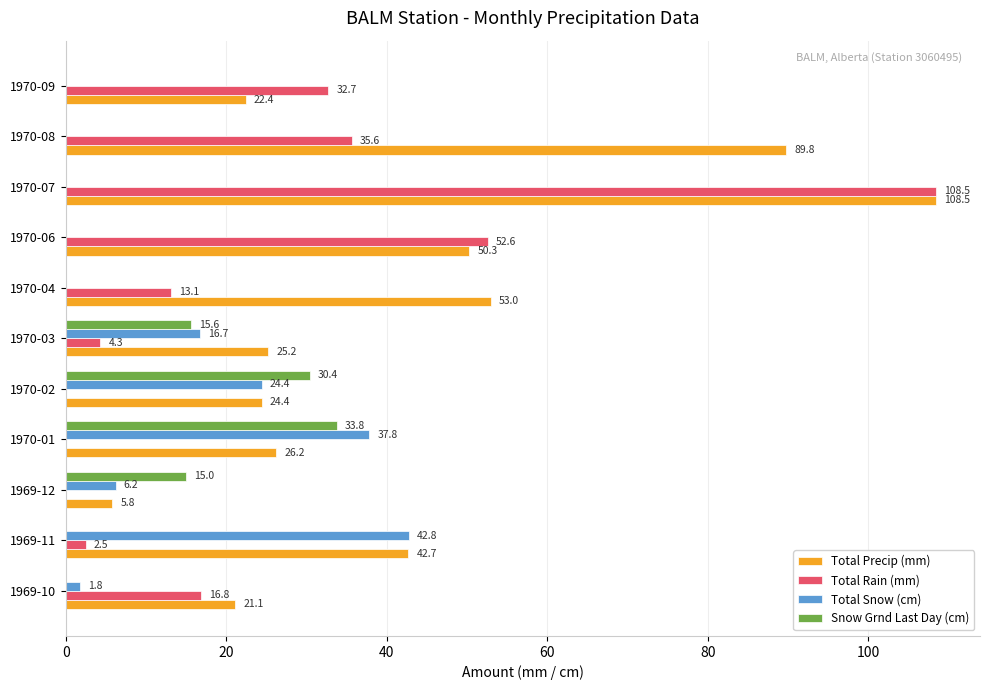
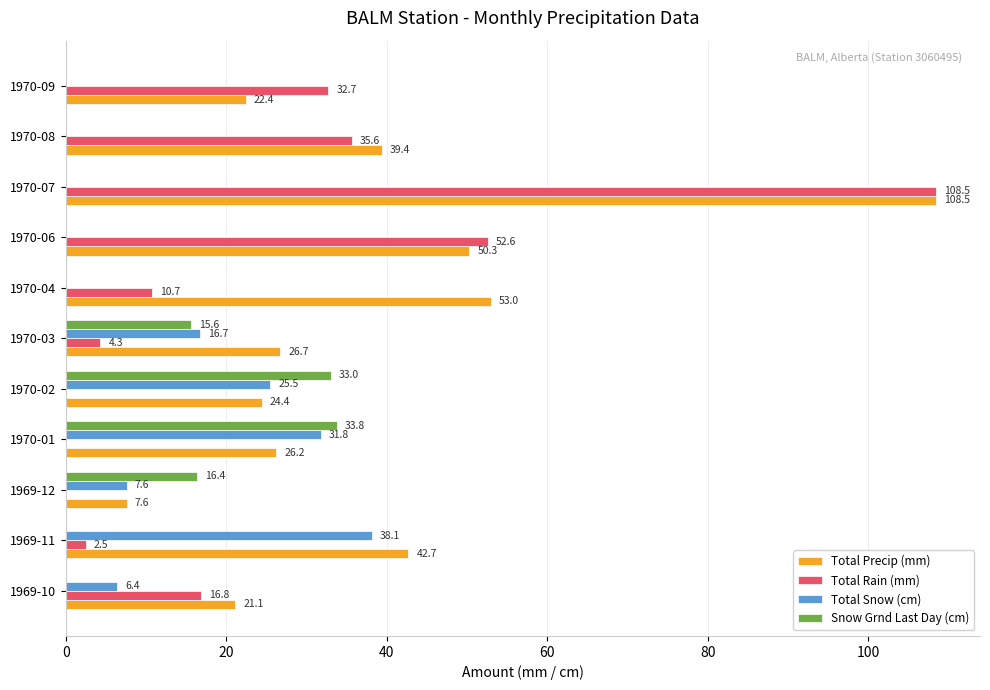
  {
    "Total Precip (mm)": {
      "1970-09": 22.4,
-     "1970-08": 89.8,
+     "1970-08": 39.4,
      "1970-07": 108.5,
      "1970-06": 50.3,
      "1970-04": 53.0,
-     "1970-03": 25.2,
+     "1970-03": 26.7,
      "1970-02": 24.4,
      "1970-01": 26.2,
-     "1969-12": 5.8,
+     "1969-12": 7.6,
      "1969-11": 42.7,
      "1969-10": 21.1
    },
    "Total Rain (mm)": {
      "1970-09": 32.7,
      "1970-08": 35.6,
      "1970-07": 108.5,
      "1970-06": 52.6,
-     "1970-04": 13.1,
+     "1970-04": 10.7,
      "1970-03": 4.3,
      "1969-11": 2.5,
      "1969-10": 16.8
    },
    "Total Snow (cm)": {
      "1970-03": 16.7,
-     "1970-02": 24.4,
-     "1970-01": 37.8,
-     "1969-12": 6.2,
-     "1969-11": 42.8,
-     "1969-10": 1.8
+     "1970-02": 25.5,
+     "1970-01": 31.8,
+     "1969-12": 7.6,
+     "1969-11": 38.1,
+     "1969-10": 6.4
    },
    "Snow Grnd Last Day (cm)": {
      "1970-03": 15.6,
-     "1970-02": 30.4,
+     "1970-02": 33.0,
      "1970-01": 33.8,
-     "1969-12": 15.0
+     "1969-12": 16.4
    }
  }
